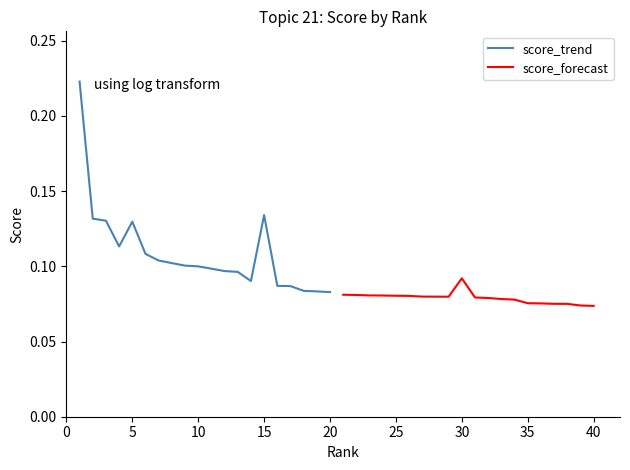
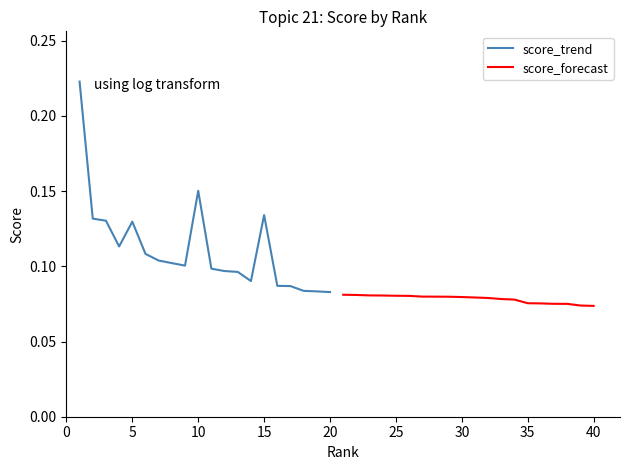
  {
    "score_trend": {
      "5": 0.130,
-     "10": 0.100,
+     "10": 0.150,
      "15": 0.134,
      "20": 0.083
    },
    "score_forecast": {
      "25": 0.080,
-     "30": 0.092,
+     "30": 0.080,
      "35": 0.075,
      "40": 0.074
    }
  }
